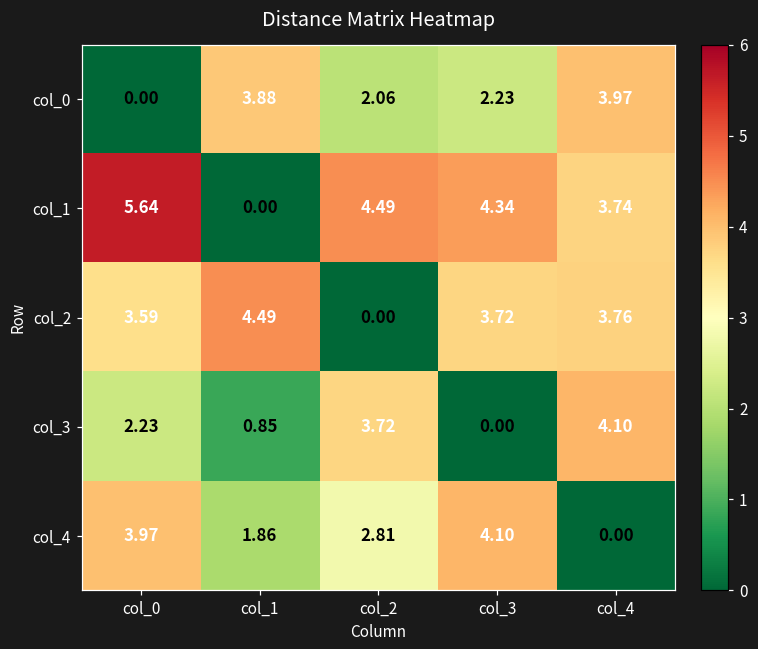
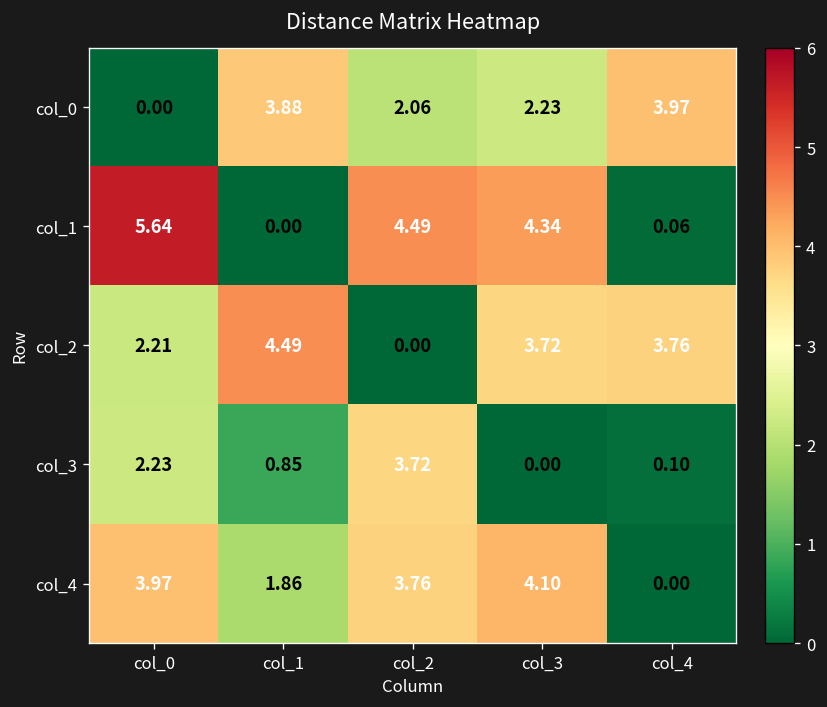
  {
    "col_0": {
      "col_0": 0.00,
      "col_1": 3.88,
      "col_2": 2.06,
      "col_3": 2.23,
      "col_4": 3.97
    },
    "col_1": {
      "col_0": 5.64,
      "col_1": 0.00,
      "col_2": 4.49,
      "col_3": 4.34,
-     "col_4": 3.74
+     "col_4": 0.06
    },
    "col_2": {
-     "col_0": 3.59,
+     "col_0": 2.21,
      "col_1": 4.49,
      "col_2": 0.00,
      "col_3": 3.72,
      "col_4": 3.76
    },
    "col_3": {
      "col_0": 2.23,
      "col_1": 0.85,
      "col_2": 3.72,
      "col_3": 0.00,
-     "col_4": 4.10
+     "col_4": 0.10
    },
    "col_4": {
      "col_0": 3.97,
      "col_1": 1.86,
-     "col_2": 2.81,
+     "col_2": 3.76,
      "col_3": 4.10,
      "col_4": 0.00
    }
  }
